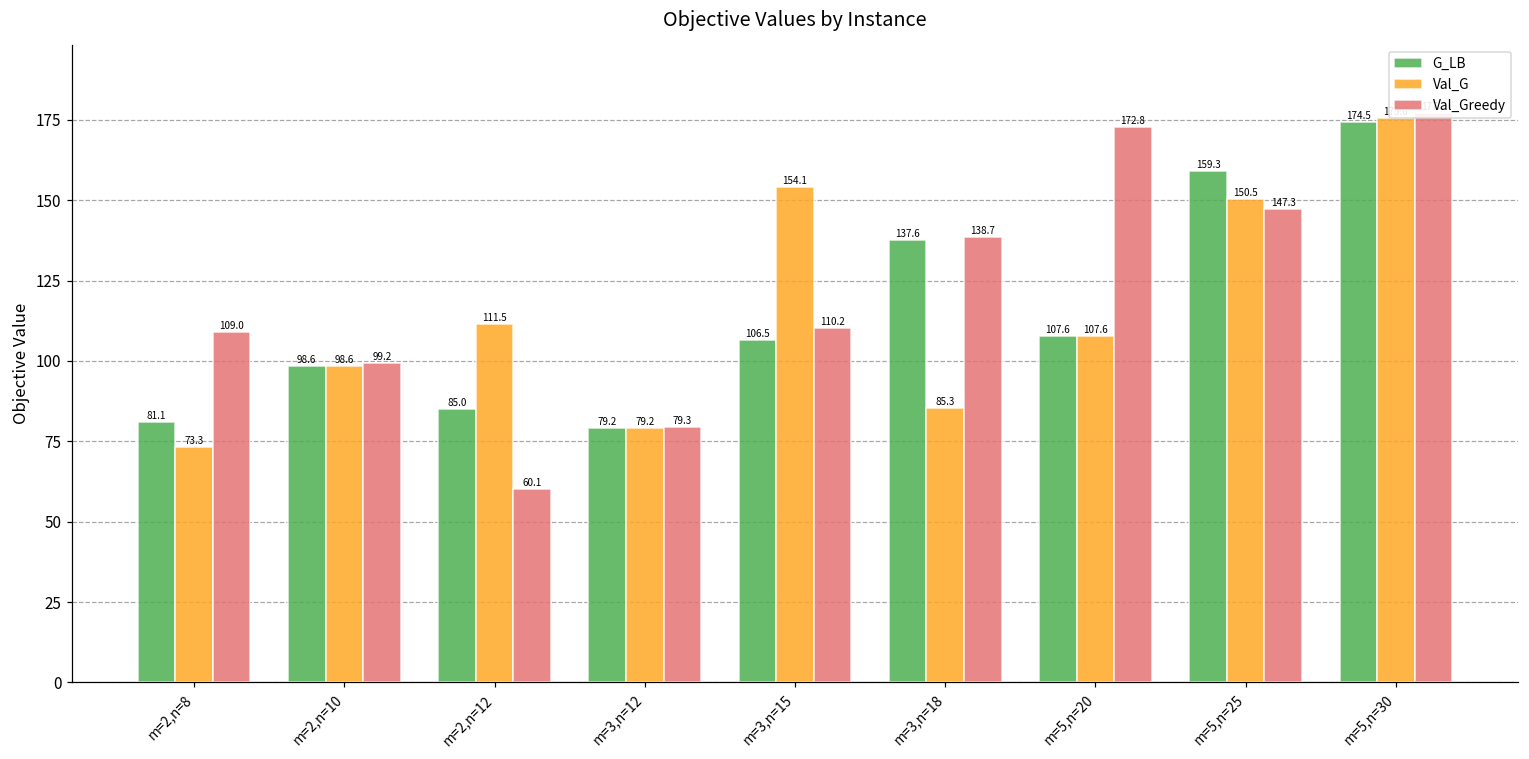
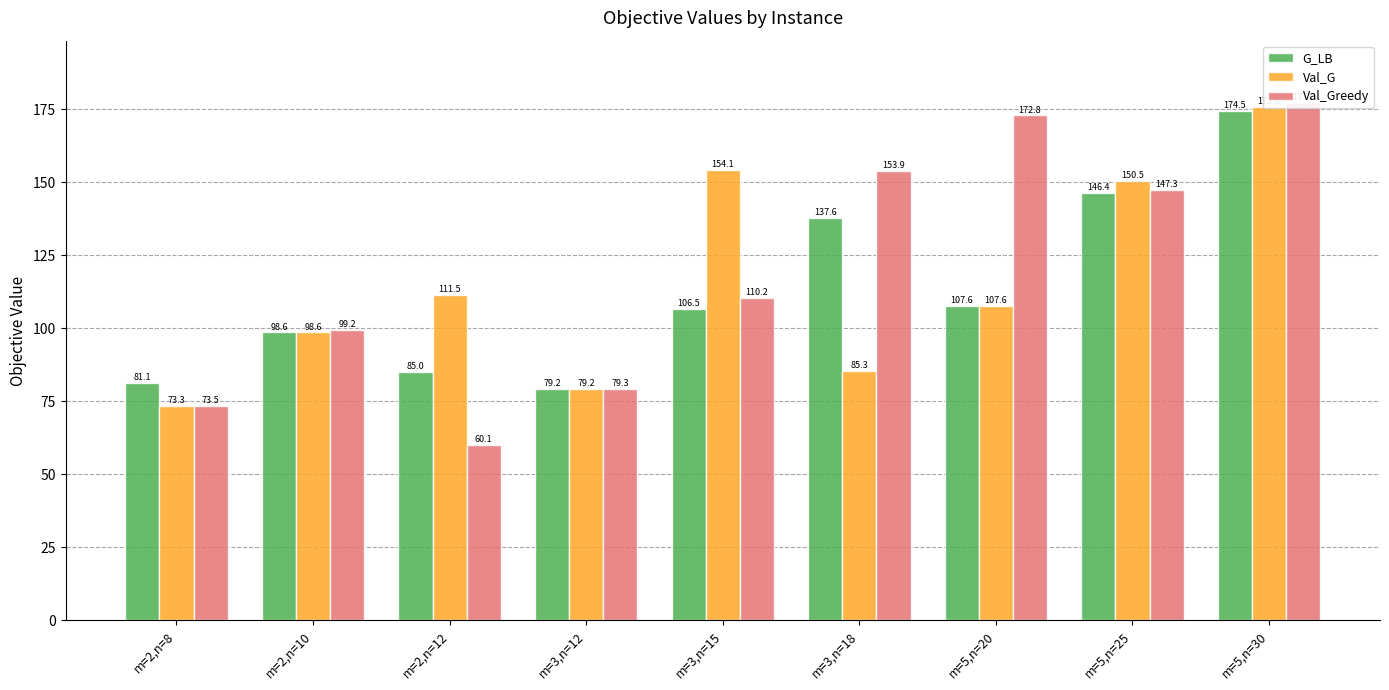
  {
    "G_LB": {
      "m=2,n=8": 81.1,
      "m=2,n=10": 98.6,
      "m=2,n=12": 85.0,
      "m=3,n=12": 79.2,
      "m=3,n=15": 106.5,
      "m=3,n=18": 137.6,
      "m=5,n=20": 107.6,
-     "m=5,n=25": 159.3,
+     "m=5,n=25": 146.4,
      "m=5,n=30": 174.5
    },
    "Val_G": {
      "m=2,n=8": 73.3,
      "m=2,n=10": 98.6,
      "m=2,n=12": 111.5,
      "m=3,n=12": 79.2,
      "m=3,n=15": 154.1,
      "m=3,n=18": 85.3,
      "m=5,n=20": 107.6,
      "m=5,n=25": 150.5
    },
    "Val_Greedy": {
-     "m=2,n=8": 109.0,
+     "m=2,n=8": 73.5,
      "m=2,n=10": 99.2,
      "m=2,n=12": 60.1,
      "m=3,n=12": 79.3,
      "m=3,n=15": 110.2,
-     "m=3,n=18": 138.7,
+     "m=3,n=18": 153.9,
      "m=5,n=20": 172.8,
      "m=5,n=25": 147.3
    }
  }
